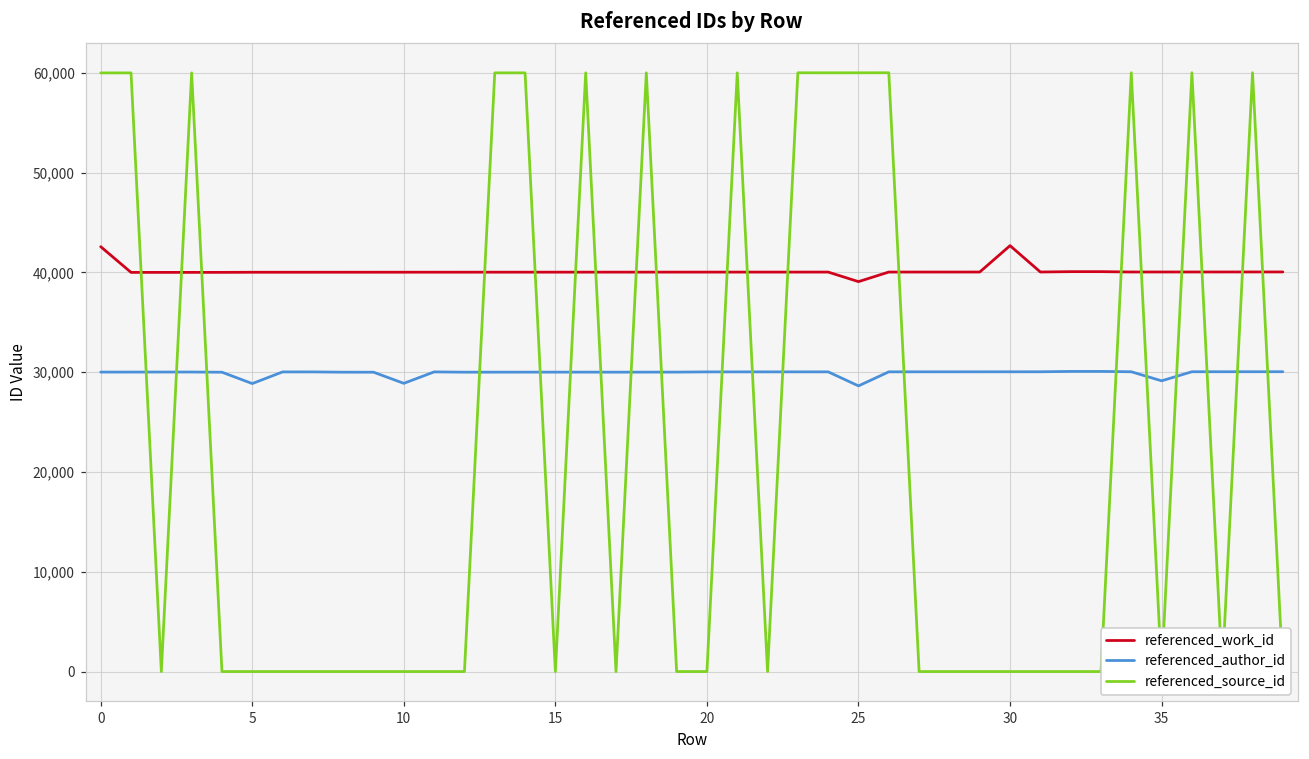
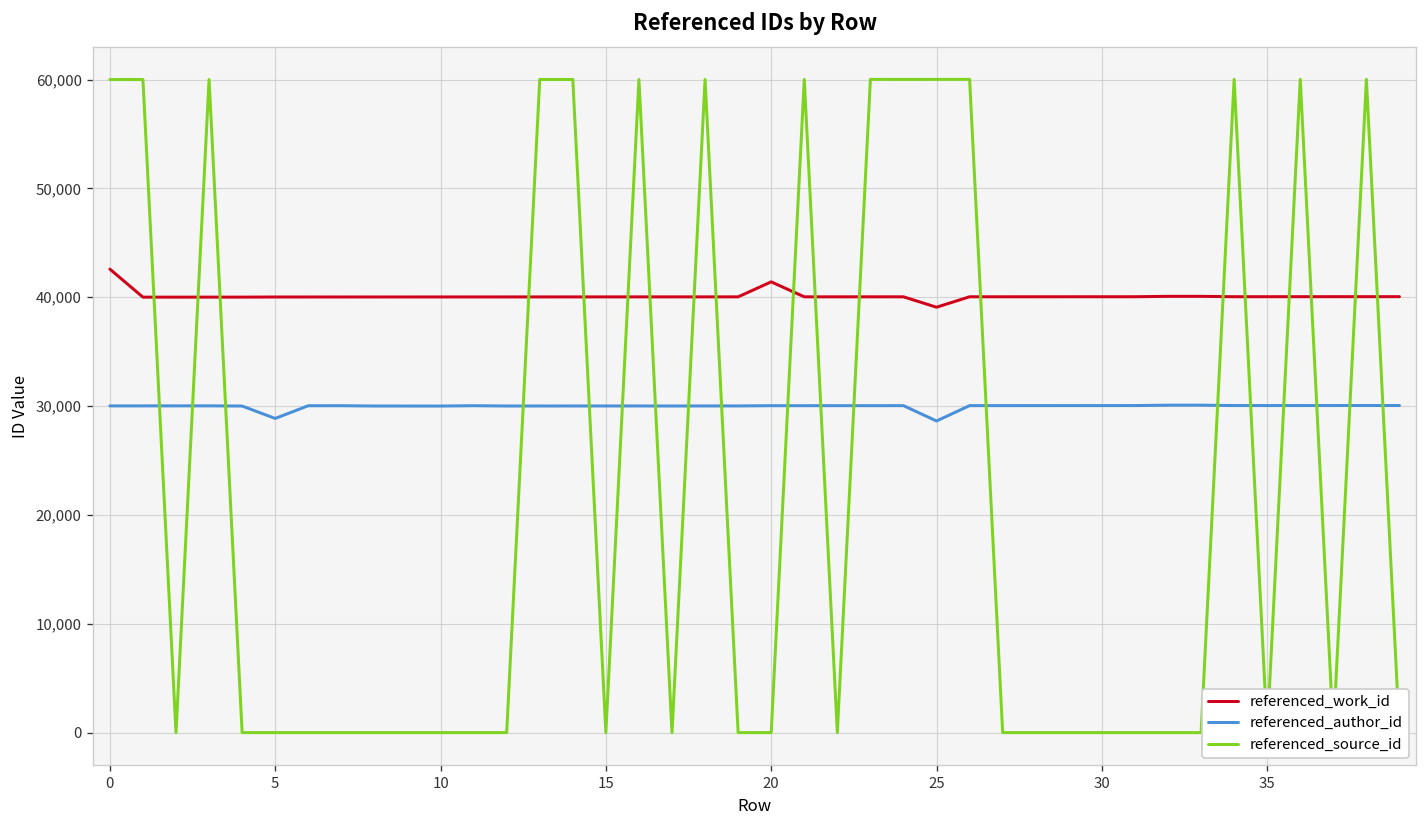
  {
    "referenced_work_id": {
      "0": "43,000",
      "5": "40,000",
      "10": "40,000",
      "15": "40,000",
-     "20": "40,000",
+     "20": "41,000",
      "25": "39,000",
-     "30": "43,000",
+     "30": "40,000",
      "35": "40,000"
    },
    "referenced_author_id": {
      "0": "30,000",
      "5": "29,000",
-     "10": "29,000",
+     "10": "30,000",
      "15": "30,000",
      "20": "30,000",
      "25": "29,000",
      "30": "30,000",
-     "35": "29,000"
+     "35": "30,000"
    },
    "referenced_source_id": {
      "0": "60,000",
      "5": "0",
      "10": "0",
      "15": "0",
      "20": "0",
      "25": "60,000",
      "30": "0"
    }
  }
